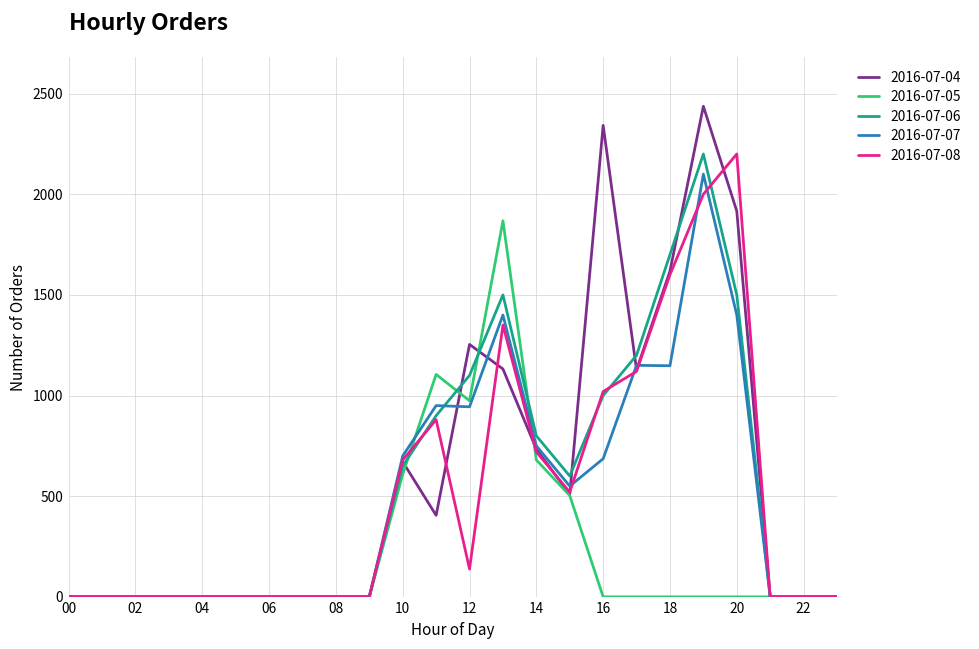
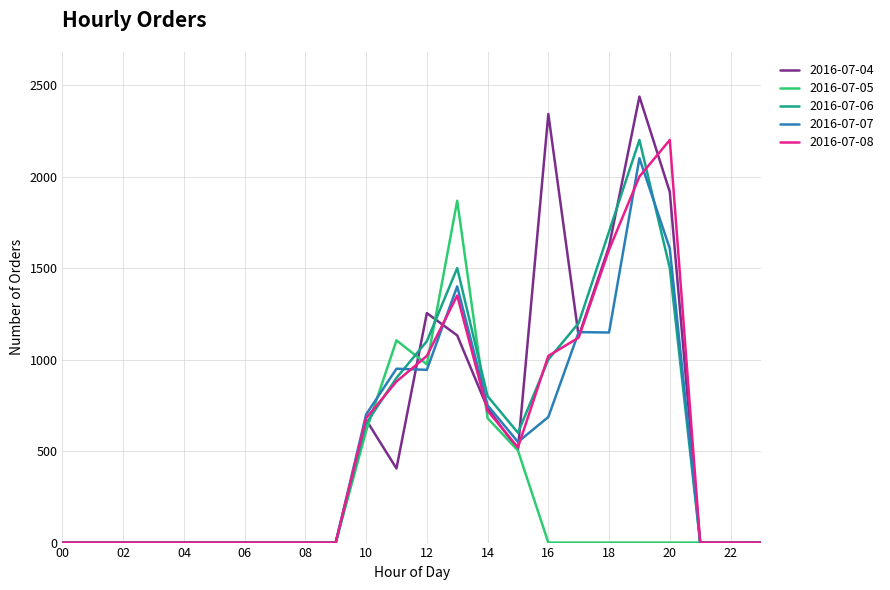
  {
    "2016-07-04": {
      "12": 1250,
      "16": 2340,
      "18": 1620,
      "20": 1920
    },
    "2016-07-07": {
      "10": 700,
      "12": 940,
      "14": 750,
      "16": 690,
      "18": 1150,
-     "20": 1400
+     "20": 1610
    },
    "2016-07-08": {
-     "12": 140,
+     "12": 1020,
      "16": 1020,
      "18": 1600,
      "20": 2200
    }
  }
